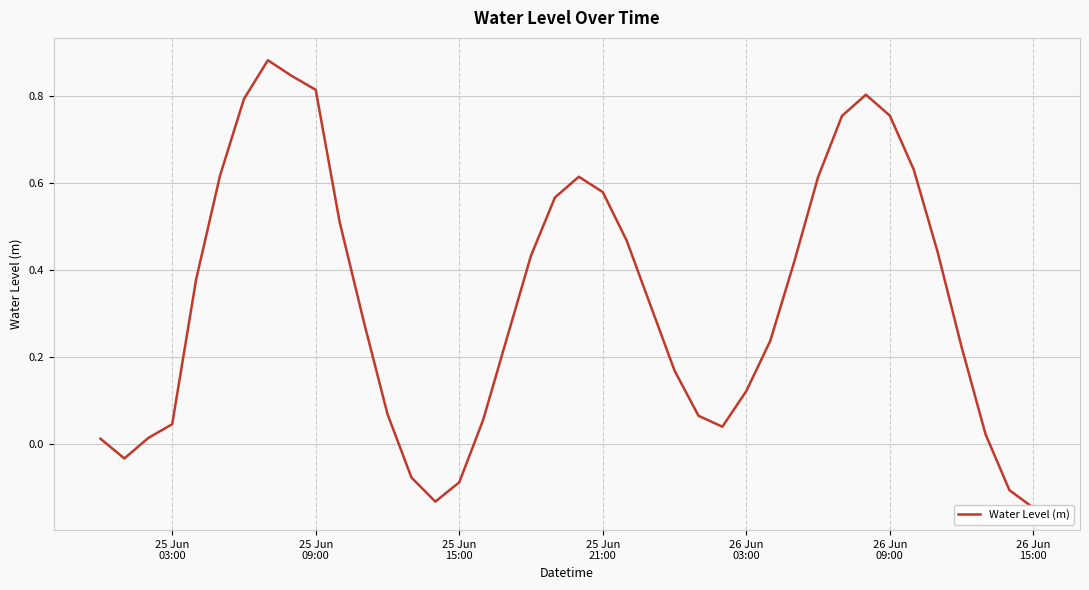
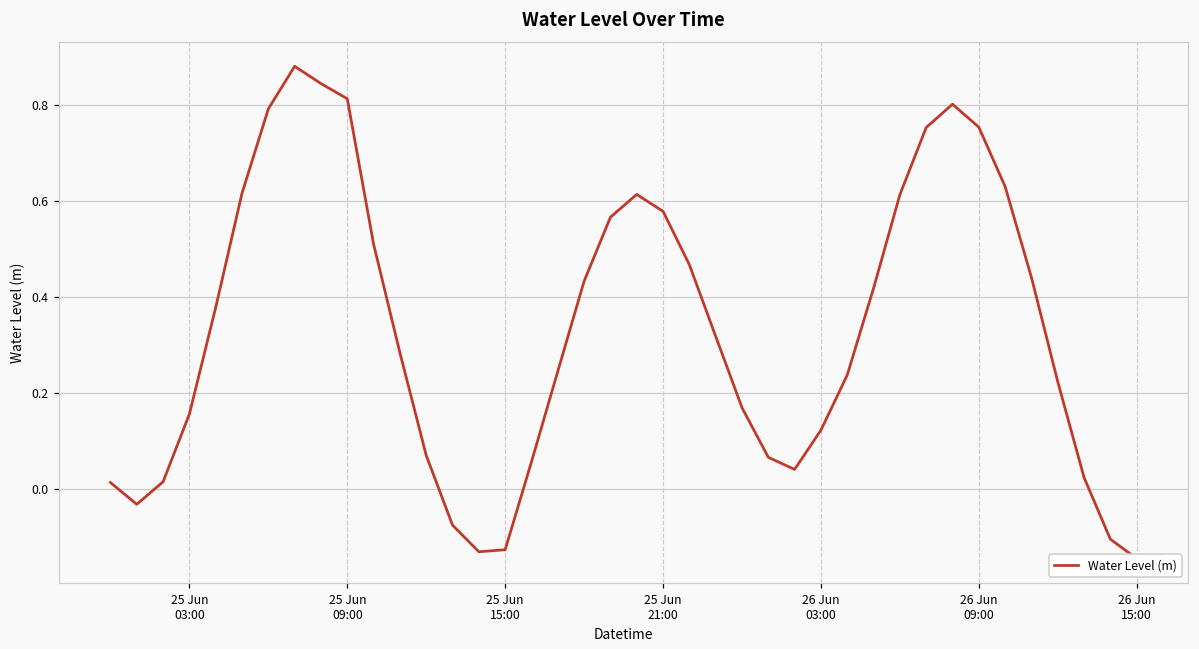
  {
-   "25 Jun 03:00": 0.05,
+   "25 Jun 03:00": 0.16,
    "25 Jun 09:00": 0.81,
-   "25 Jun 15:00": -0.09,
+   "25 Jun 15:00": -0.13,
    "25 Jun 21:00": 0.58,
    "26 Jun 03:00": 0.12,
    "26 Jun 09:00": 0.75
  }
